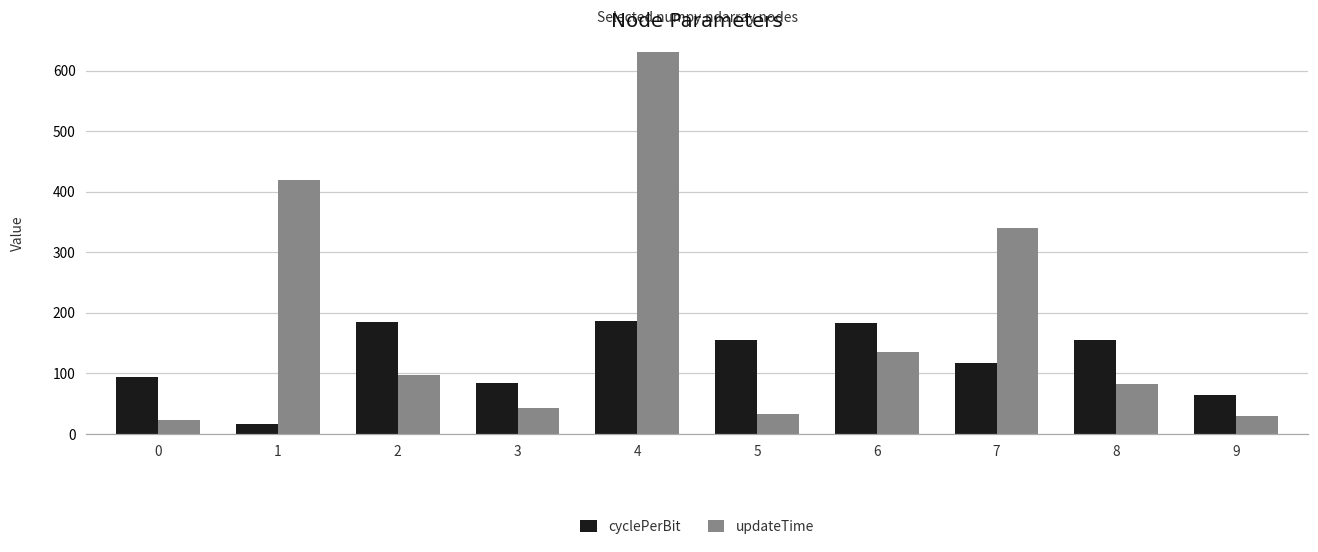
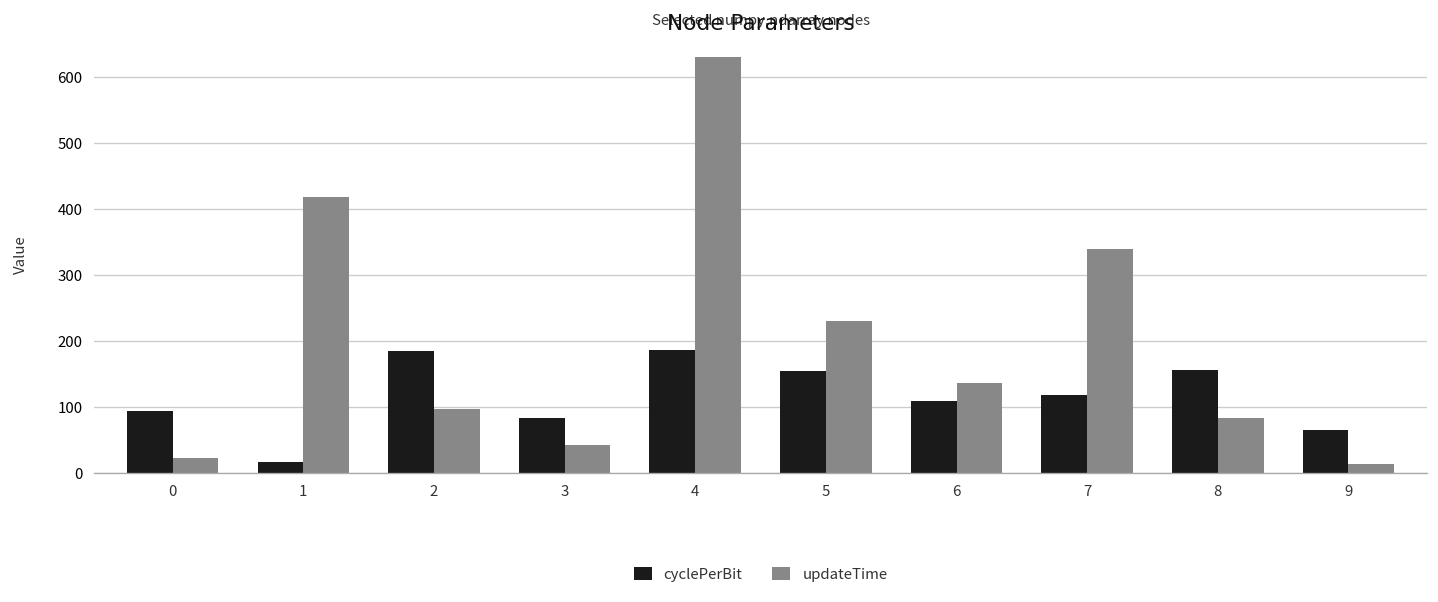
  {
    "cyclePerBit": {
      "0": 90,
      "1": 20,
      "2": 190,
      "3": 80,
      "4": 190,
      "5": 150,
-     "6": 180,
+     "6": 110,
      "7": 120,
      "8": 160,
      "9": 60
    },
    "updateTime": {
      "0": 20,
      "1": 420,
      "2": 100,
      "3": 40,
      "4": 630,
-     "5": 30,
+     "5": 230,
      "6": 140,
      "7": 340,
      "8": 80,
-     "9": 30
+     "9": 10
    }
  }
